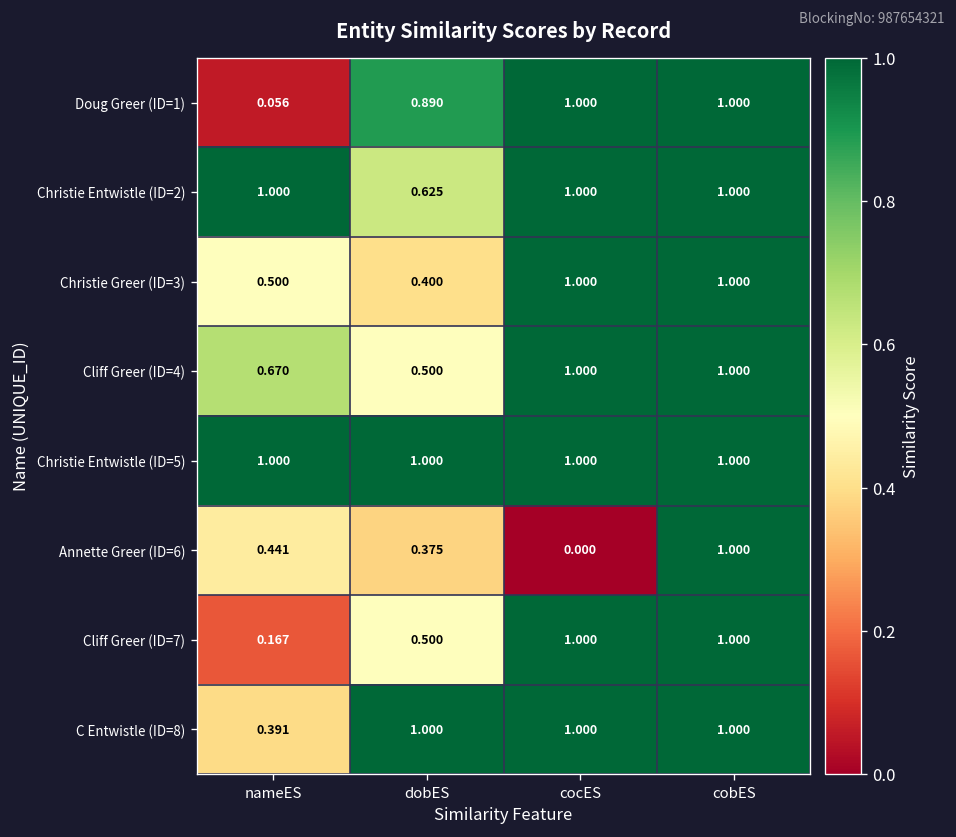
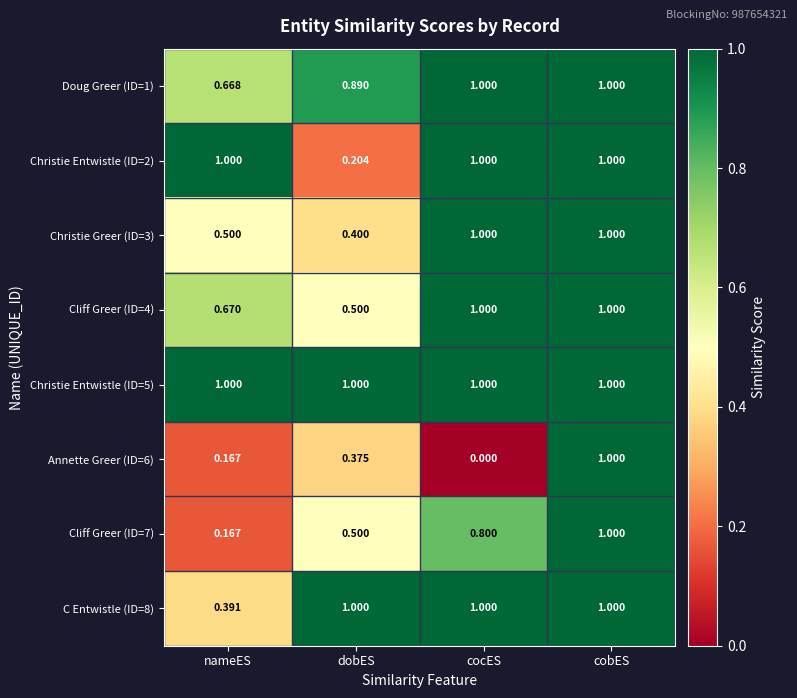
  {
    "Doug Greer (ID=1)": {
-     "nameES": 0.056,
+     "nameES": 0.668,
      "dobES": 0.890,
      "cocES": 1.000,
      "cobES": 1.000
    },
    "Christie Entwistle (ID=2)": {
      "nameES": 1.000,
-     "dobES": 0.625,
+     "dobES": 0.204,
      "cocES": 1.000,
      "cobES": 1.000
    },
    "Christie Greer (ID=3)": {
      "nameES": 0.500,
      "dobES": 0.400,
      "cocES": 1.000,
      "cobES": 1.000
    },
    "Cliff Greer (ID=4)": {
      "nameES": 0.670,
      "dobES": 0.500,
      "cocES": 1.000,
      "cobES": 1.000
    },
    "Christie Entwistle (ID=5)": {
      "nameES": 1.000,
      "dobES": 1.000,
      "cocES": 1.000,
      "cobES": 1.000
    },
    "Annette Greer (ID=6)": {
-     "nameES": 0.441,
+     "nameES": 0.167,
      "dobES": 0.375,
      "cocES": 0.000,
      "cobES": 1.000
    },
    "Cliff Greer (ID=7)": {
      "nameES": 0.167,
      "dobES": 0.500,
-     "cocES": 1.000,
+     "cocES": 0.800,
      "cobES": 1.000
    },
    "C Entwistle (ID=8)": {
      "nameES": 0.391,
      "dobES": 1.000,
      "cocES": 1.000,
      "cobES": 1.000
    }
  }
